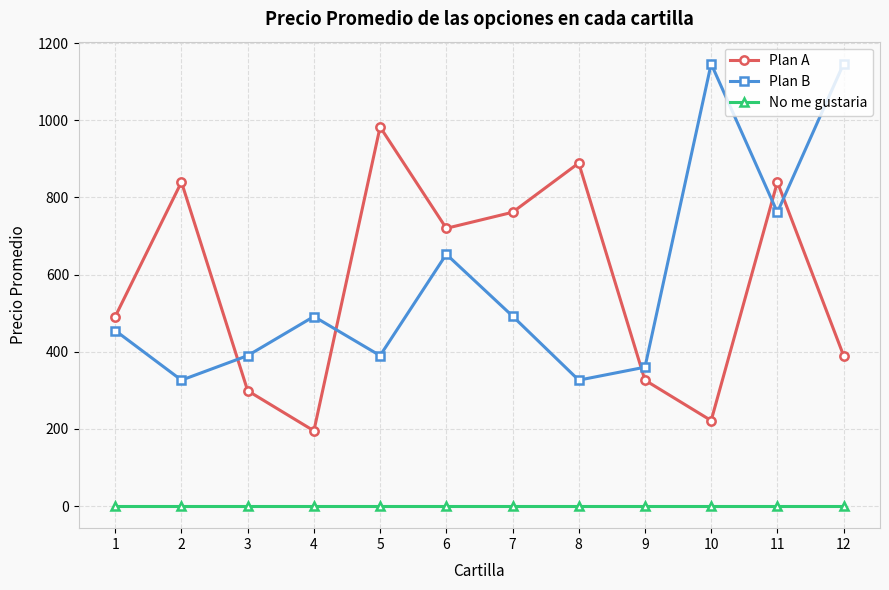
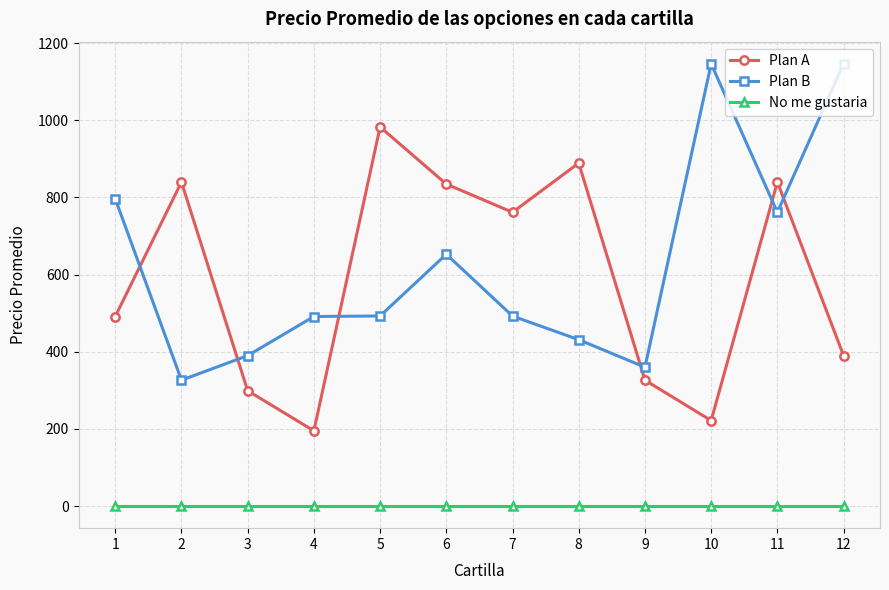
  {
    "Plan A": {
      "1": 490,
      "2": 840,
      "3": 300,
      "4": 200,
      "5": 980,
-     "6": 720,
+     "6": 830,
      "7": 760,
      "8": 890,
      "9": 330,
      "10": 220,
      "11": 840,
      "12": 390
    },
    "Plan B": {
-     "1": 460,
+     "1": 800,
      "2": 330,
      "3": 390,
      "4": 490,
-     "5": 390,
+     "5": 490,
      "6": 650,
      "7": 490,
-     "8": 330,
+     "8": 430,
      "9": 360,
      "10": 1150,
      "11": 760
    },
    "No me gustaria": {
      "1": 0,
      "2": 0,
      "3": 0,
      "4": 0,
      "5": 0,
      "6": 0,
      "7": 0,
      "8": 0,
      "9": 0,
      "10": 0,
      "11": 0,
      "12": 0
    }
  }
